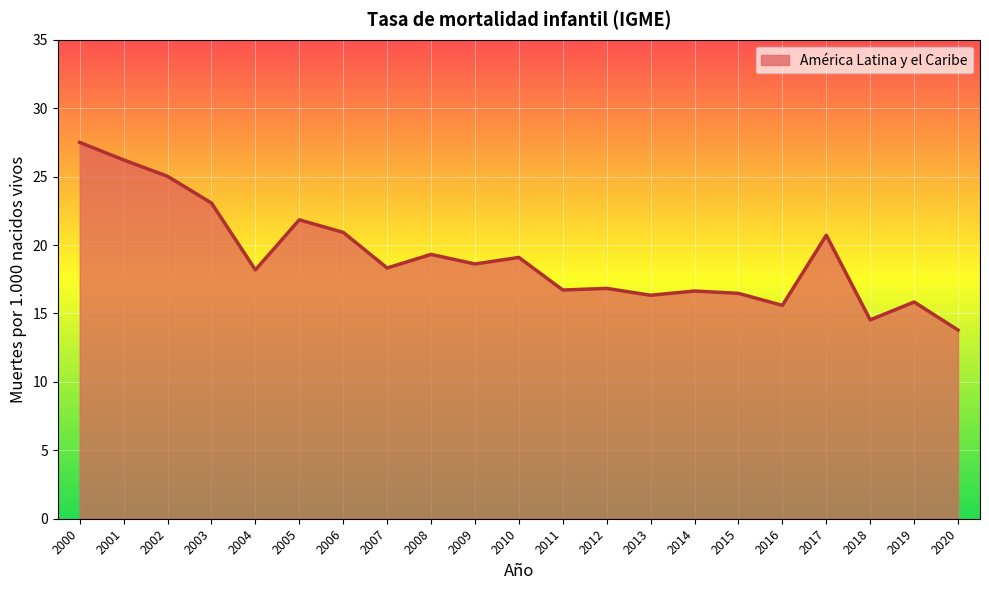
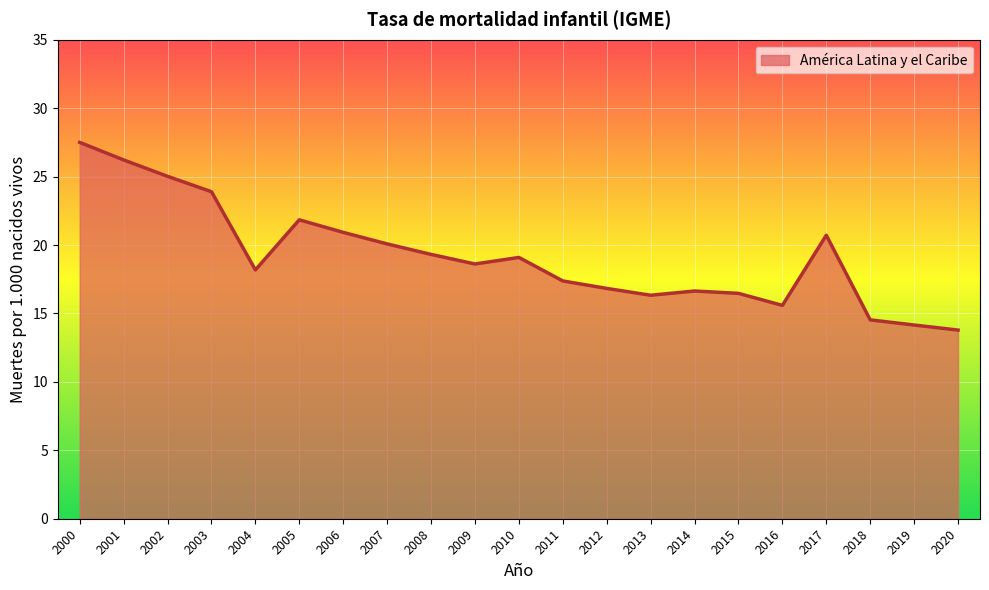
  {
    "2000": 27.5,
    "2001": 26.2,
    "2002": 25.0,
-   "2003": 23.1,
+   "2003": 23.9,
    "2004": 18.2,
    "2005": 21.8,
    "2006": 20.9,
-   "2007": 18.3,
+   "2007": 20.1,
    "2008": 19.3,
    "2009": 18.6,
    "2010": 19.1,
-   "2011": 16.7,
+   "2011": 17.4,
    "2012": 16.8,
    "2013": 16.3,
    "2014": 16.6,
    "2015": 16.5,
    "2016": 15.6,
    "2017": 20.7,
    "2018": 14.5,
-   "2019": 15.8,
+   "2019": 14.2,
    "2020": 13.8
  }
